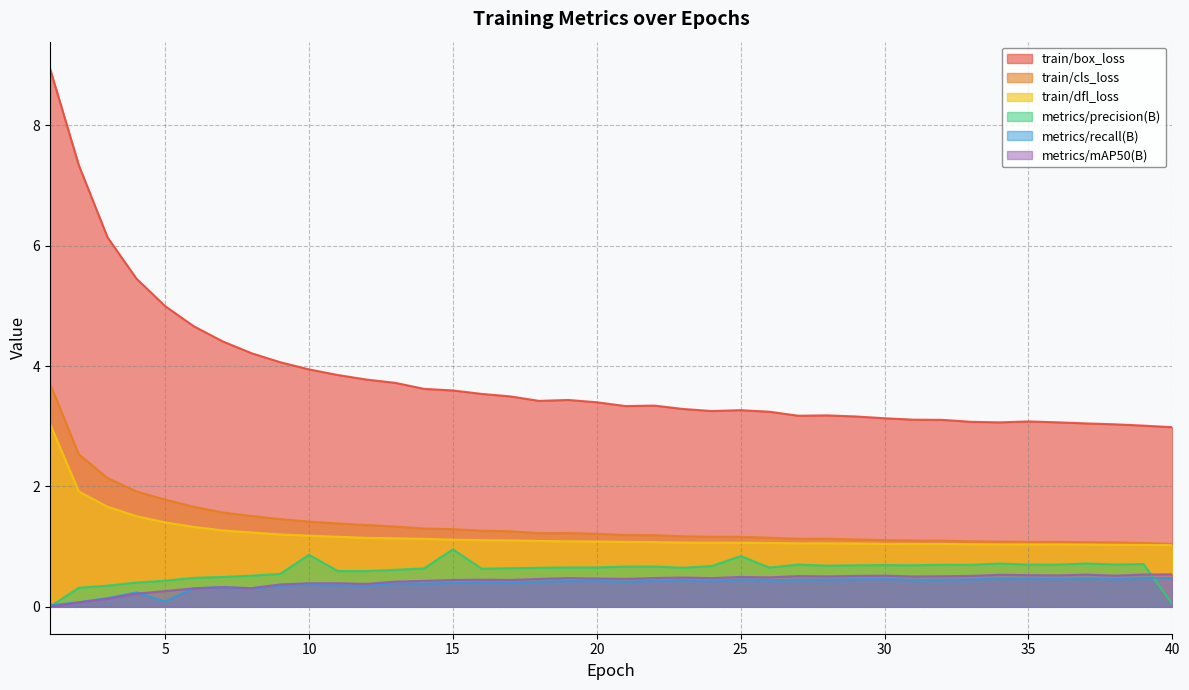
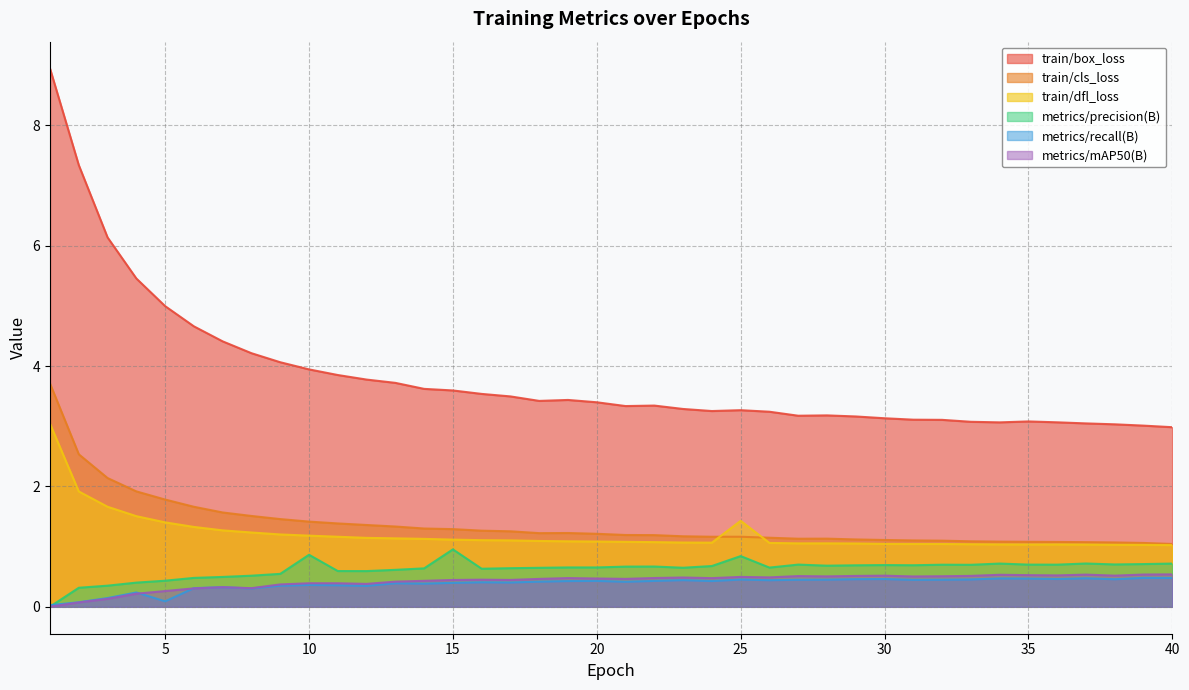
  {
    "train/dfl_loss": {
      "5": 1.4,
      "10": 1.2,
      "15": 1.1,
      "20": 1.1,
-     "25": 1.1,
+     "25": 1.4,
      "30": 1.0,
      "35": 1.0
    },
    "metrics/precision(B)": {
      "5": 0.4,
      "10": 0.9,
      "15": 1.0,
      "20": 0.7,
      "25": 0.8,
      "30": 0.7,
      "35": 0.7,
-     "40": 0.0
+     "40": 0.7
    },
    "metrics/recall(B)": {
      "5": 0.1,
      "15": 0.4,
      "25": 0.5,
      "30": 0.5,
      "35": 0.5,
      "40": 0.5
    },
    "metrics/mAP50(B)": {
      "5": 0.3,
      "15": 0.4,
      "25": 0.5,
      "30": 0.5,
      "35": 0.5,
      "40": 0.5
    }
  }
